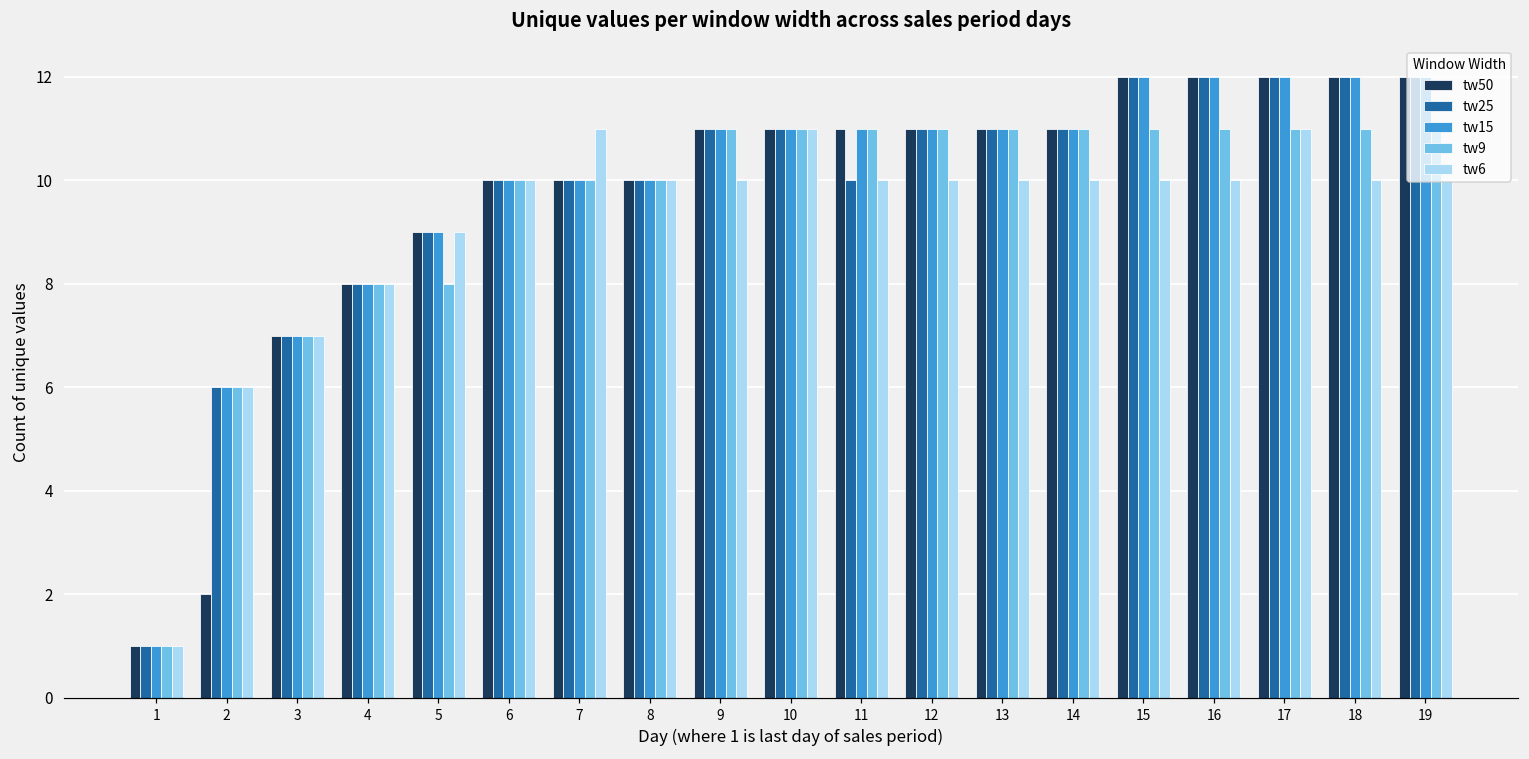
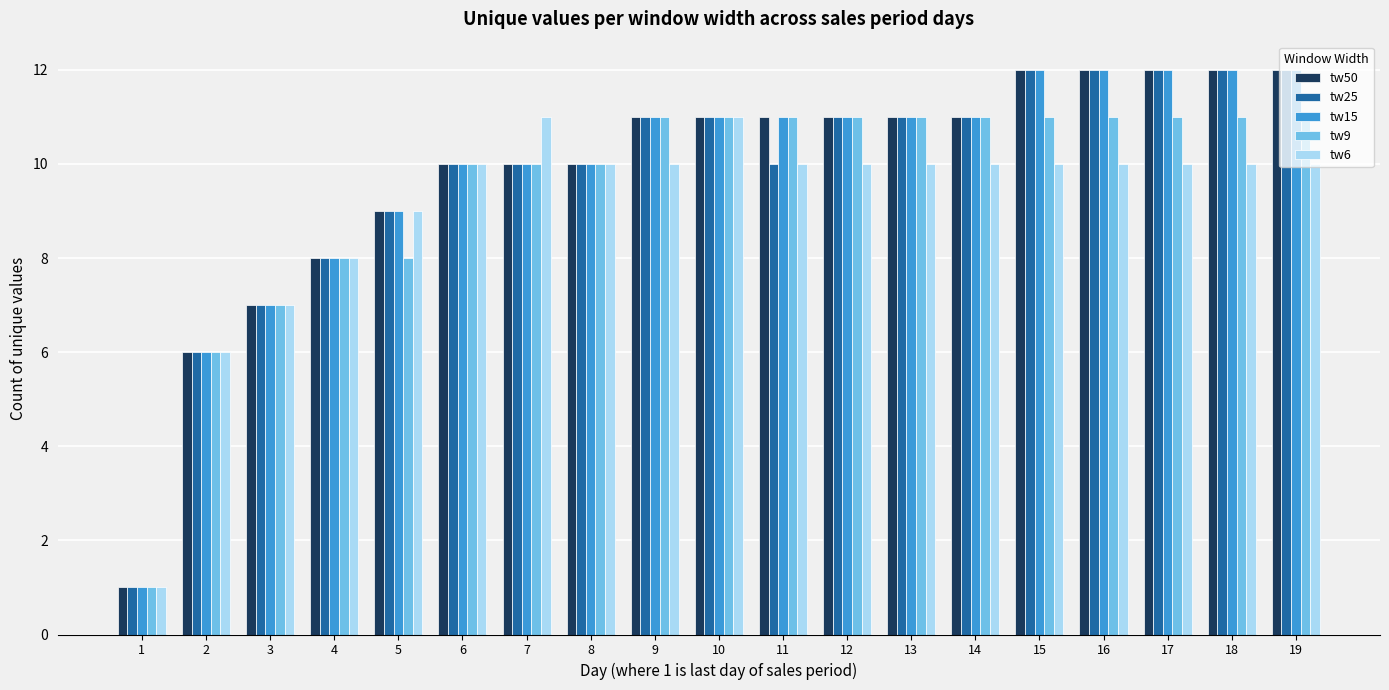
  {
    "tw50": {
      "1": 1,
-     "2": 2,
+     "2": 6,
      "3": 7,
      "4": 8,
      "5": 9,
      "6": 10,
      "7": 10,
      "8": 10,
      "9": 11,
      "10": 11,
      "11": 11,
      "12": 11,
      "13": 11,
      "14": 11,
      "15": 12,
      "16": 12,
      "17": 12,
      "18": 12,
      "19": 12
    },
    "tw25": {
      "1": 1,
      "2": 6,
      "3": 7,
      "4": 8,
      "5": 9,
      "6": 10,
      "7": 10,
      "8": 10,
      "9": 11,
      "10": 11,
      "11": 10,
      "12": 11,
      "13": 11,
      "14": 11,
      "15": 12,
      "16": 12,
      "17": 12,
      "18": 12
    },
    "tw15": {
      "1": 1,
      "2": 6,
      "3": 7,
      "4": 8,
      "5": 9,
      "6": 10,
      "7": 10,
      "8": 10,
      "9": 11,
      "10": 11,
      "11": 11,
      "12": 11,
      "13": 11,
      "14": 11,
      "15": 12,
      "16": 12,
      "17": 12,
      "18": 12
    },
    "tw9": {
      "1": 1,
      "2": 6,
      "3": 7,
      "4": 8,
      "5": 8,
      "6": 10,
      "7": 10,
      "8": 10,
      "9": 11,
      "10": 11,
      "11": 11,
      "12": 11,
      "13": 11,
      "14": 11,
      "15": 11,
      "16": 11,
      "17": 11,
      "18": 11
    },
    "tw6": {
      "1": 1,
      "2": 6,
      "3": 7,
      "4": 8,
      "5": 9,
      "6": 10,
      "7": 11,
      "8": 10,
      "9": 10,
      "10": 11,
      "11": 10,
      "12": 10,
      "13": 10,
      "14": 10,
      "15": 10,
      "16": 10,
-     "17": 11,
+     "17": 10,
      "18": 10
    }
  }
